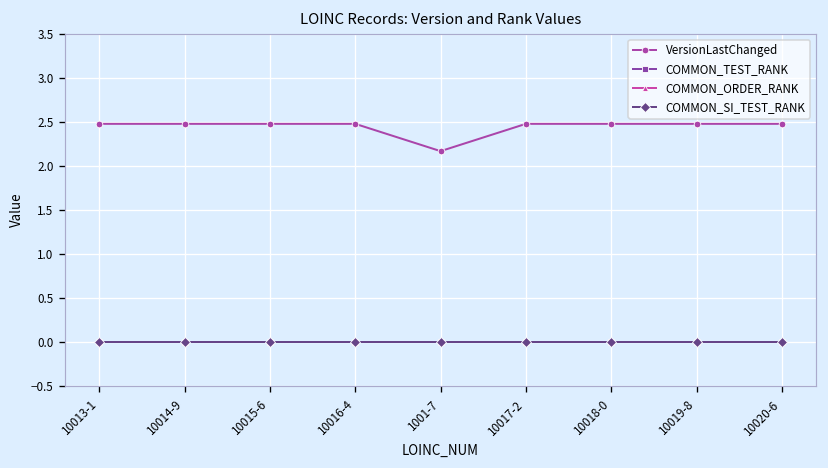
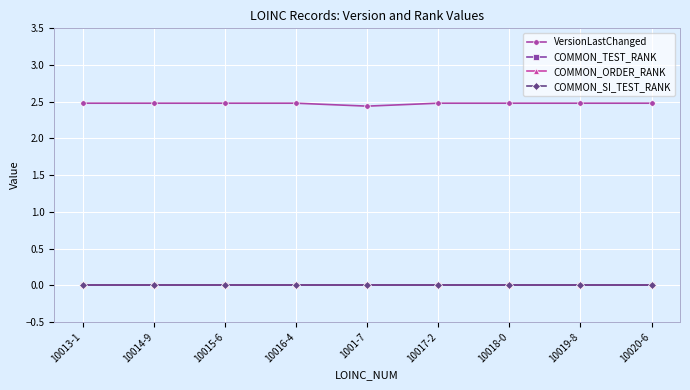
  {
    "VersionLastChanged": {
      "10013-1": 2.5,
      "10014-9": 2.5,
      "10015-6": 2.5,
      "10016-4": 2.5,
-     "1001-7": 2.2,
+     "1001-7": 2.4,
      "10017-2": 2.5,
      "10018-0": 2.5,
      "10019-8": 2.5,
      "10020-6": 2.5
    },
    "COMMON_SI_TEST_RANK": {
      "10013-1": 0.0,
      "10014-9": 0.0,
      "10015-6": 0.0,
      "10016-4": 0.0,
      "1001-7": 0.0,
      "10017-2": 0.0,
      "10018-0": 0.0,
      "10019-8": 0.0,
      "10020-6": 0.0
    }
  }
